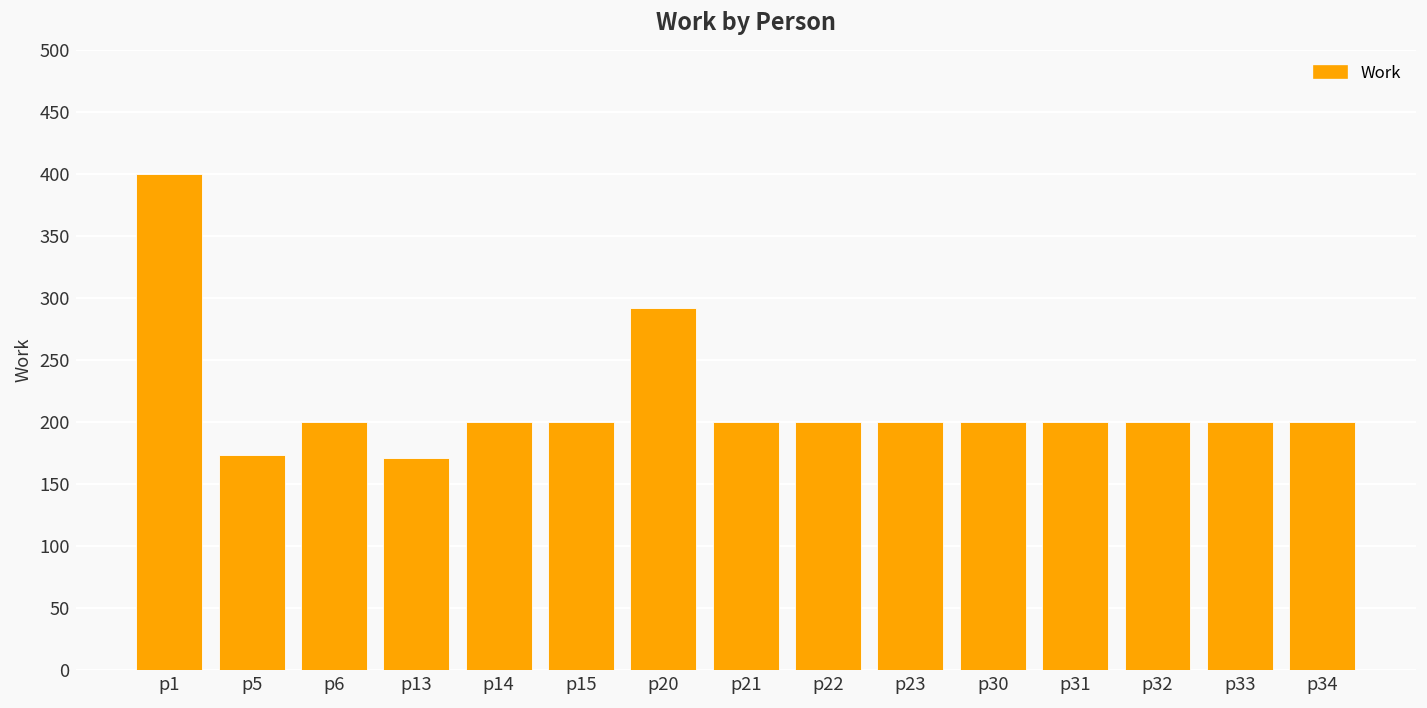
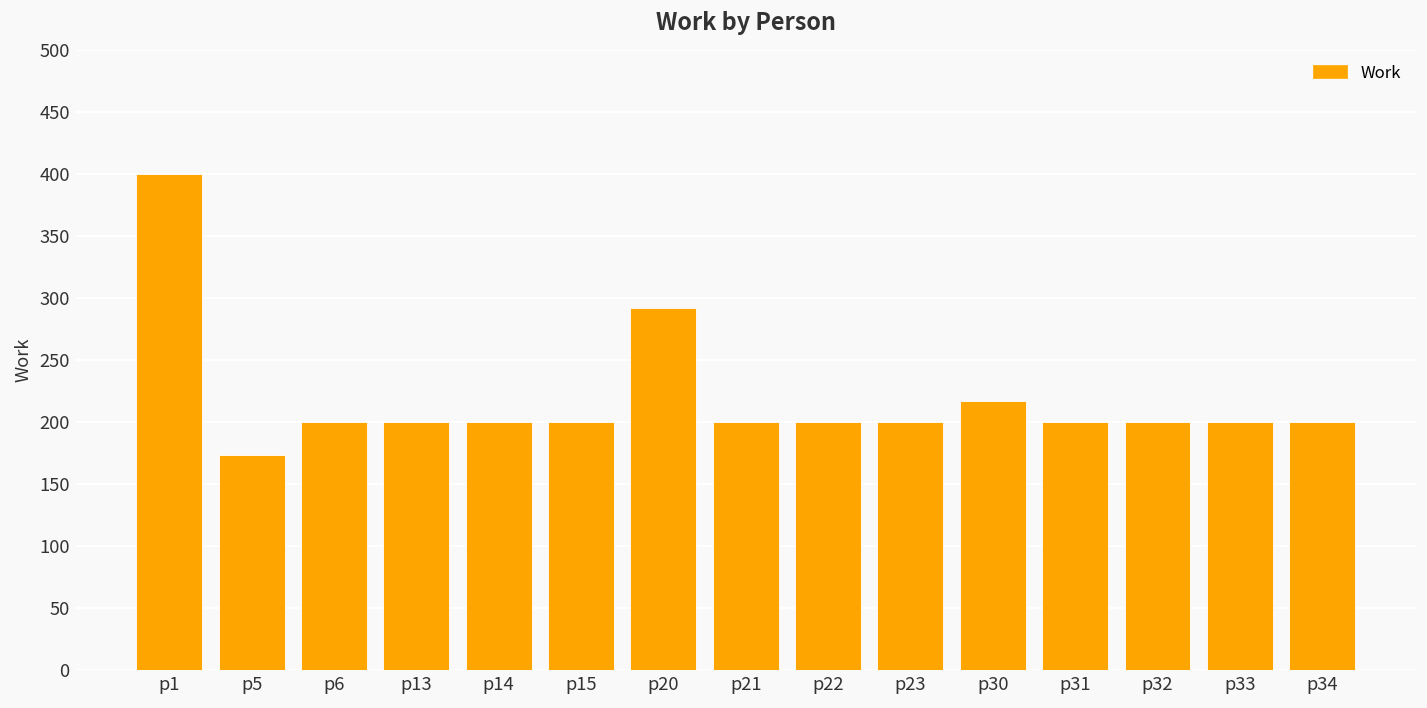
  {
    "p1": 400,
    "p5": 173,
    "p6": 200,
-   "p13": 171,
+   "p13": 200,
    "p14": 200,
    "p15": 200,
    "p20": 292,
    "p21": 200,
    "p22": 200,
    "p23": 200,
-   "p30": 200,
+   "p30": 217,
    "p31": 200,
    "p32": 200,
    "p33": 200,
    "p34": 200
  }
